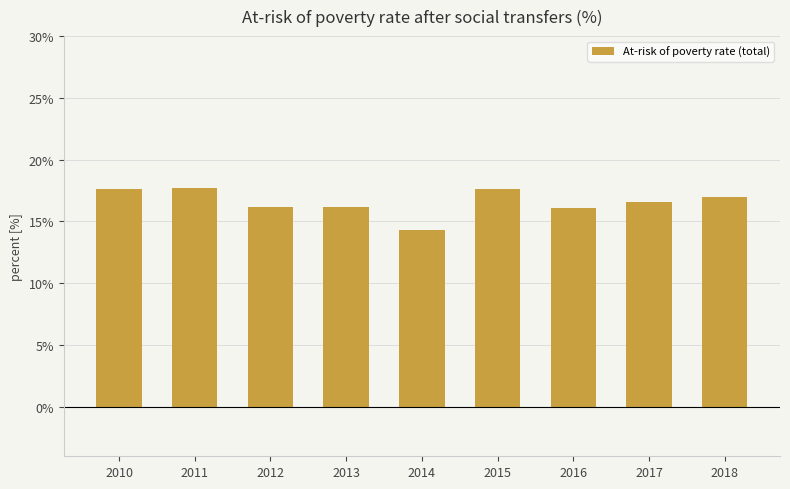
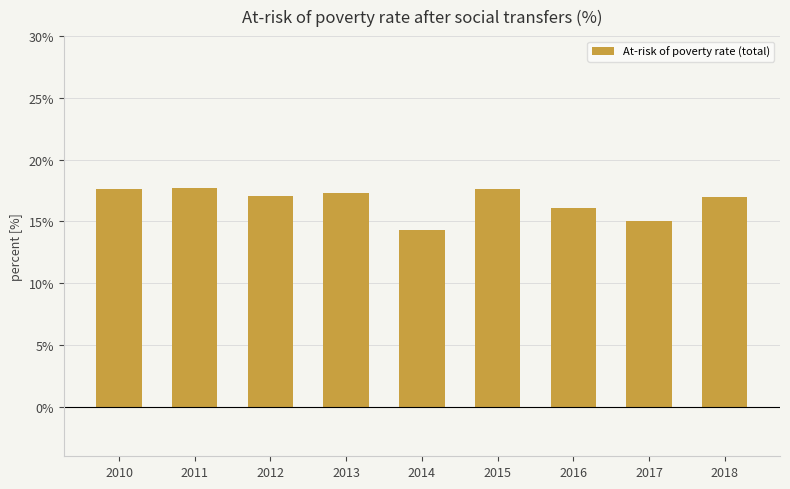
  {
    "2010": "17.6%",
    "2011": "17.7%",
-   "2012": "16.2%",
-   "2013": "16.2%",
+   "2012": "17.1%",
+   "2013": "17.3%",
    "2014": "14.3%",
    "2015": "17.6%",
    "2016": "16.1%",
-   "2017": "16.6%",
+   "2017": "15.0%",
    "2018": "17.0%"
  }
